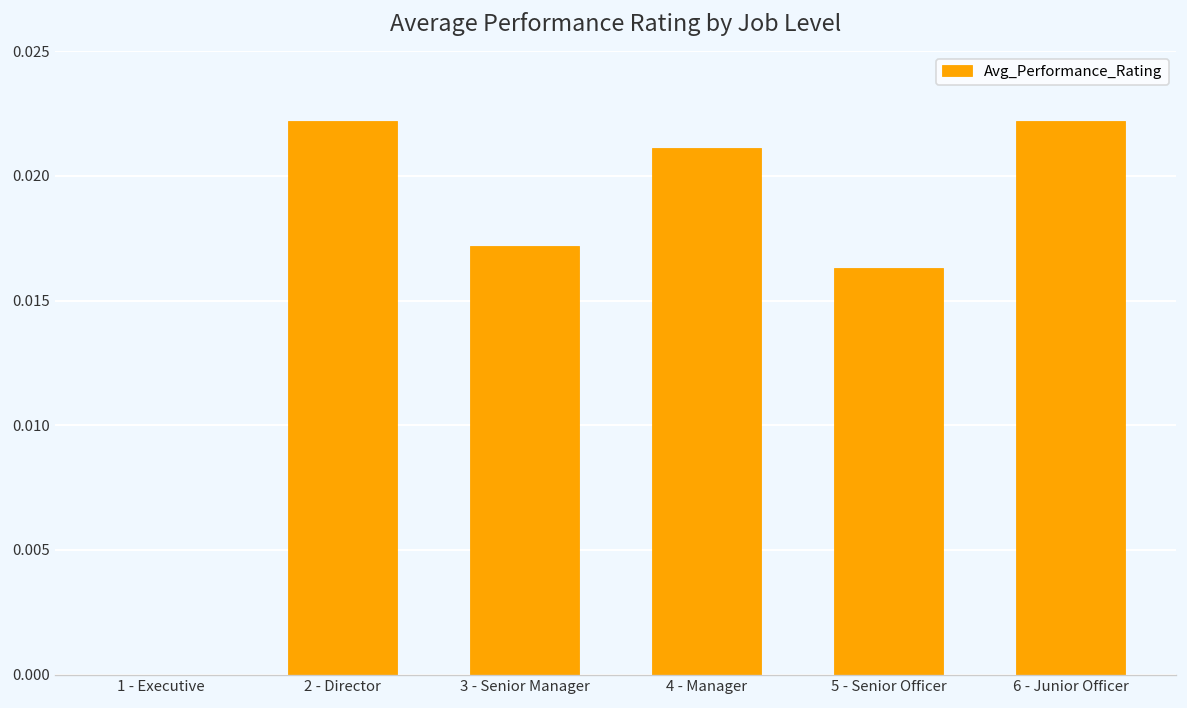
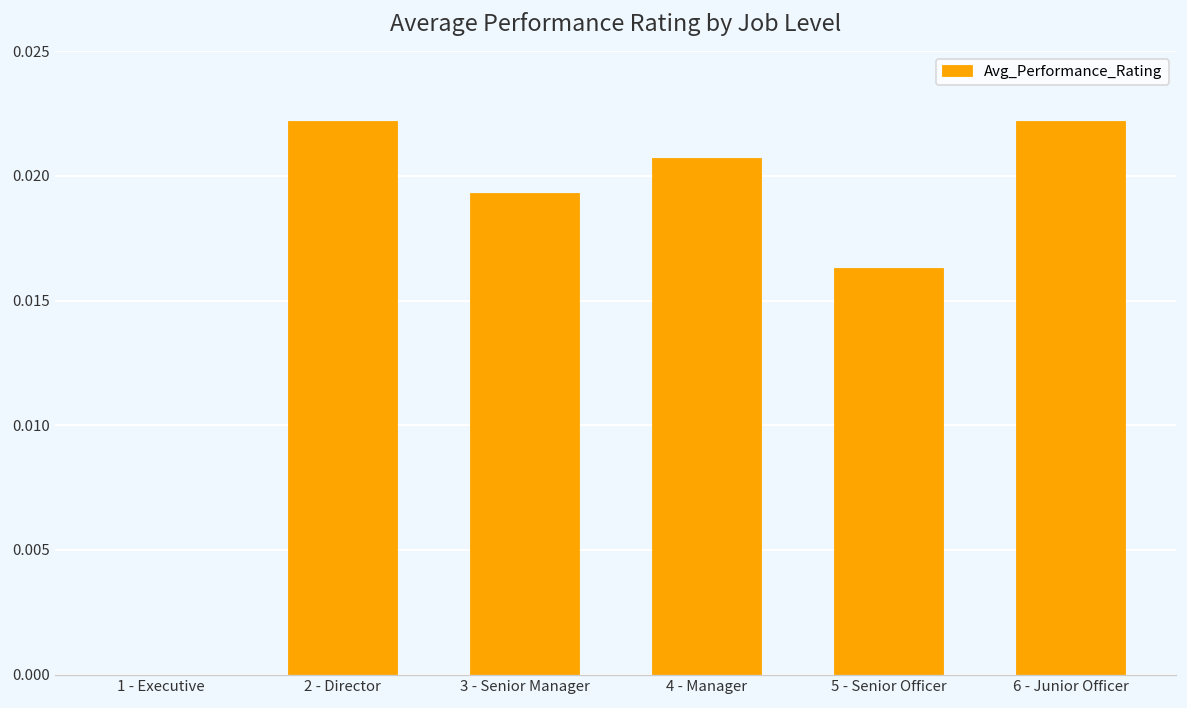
  {
    "1 - Executive": 0.0000,
    "2 - Director": 0.0222,
-   "3 - Senior Manager": 0.0172,
-   "4 - Manager": 0.0211,
+   "3 - Senior Manager": 0.0193,
+   "4 - Manager": 0.0207,
    "5 - Senior Officer": 0.0163,
    "6 - Junior Officer": 0.0222
  }
